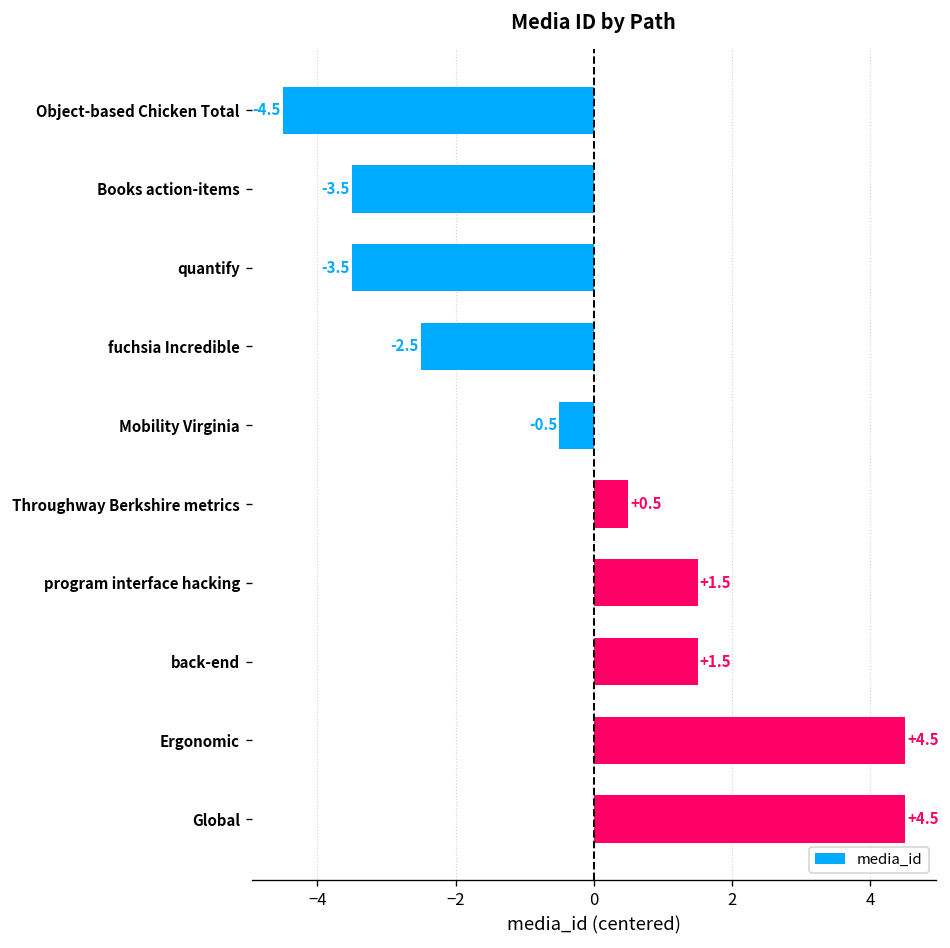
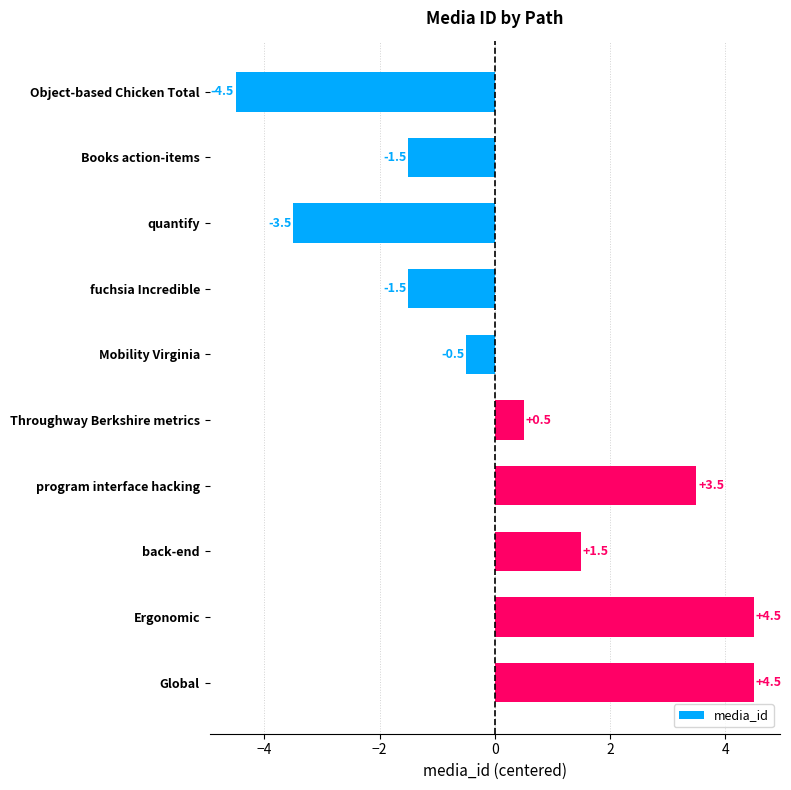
  {
    "Object-based Chicken Total": "-4.5",
-   "Books action-items": "-3.5",
+   "Books action-items": "-1.5",
    "quantify": "-3.5",
-   "fuchsia Incredible": "-2.5",
+   "fuchsia Incredible": "-1.5",
    "Mobility Virginia": "-0.5",
    "Throughway Berkshire metrics": "+0.5",
-   "program interface hacking": "+1.5",
+   "program interface hacking": "+3.5",
    "back-end": "+1.5",
    "Ergonomic": "+4.5",
    "Global": "+4.5"
  }
